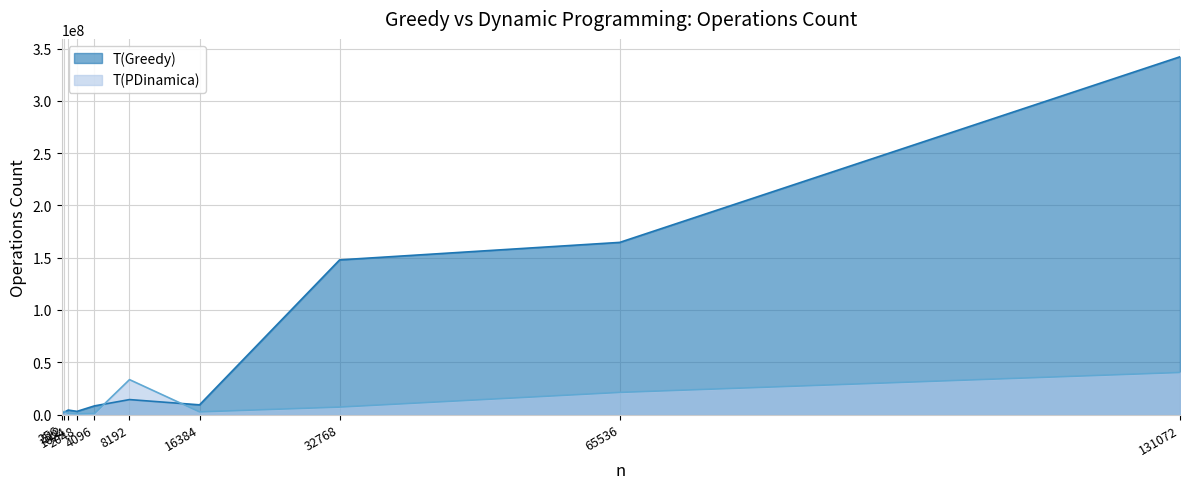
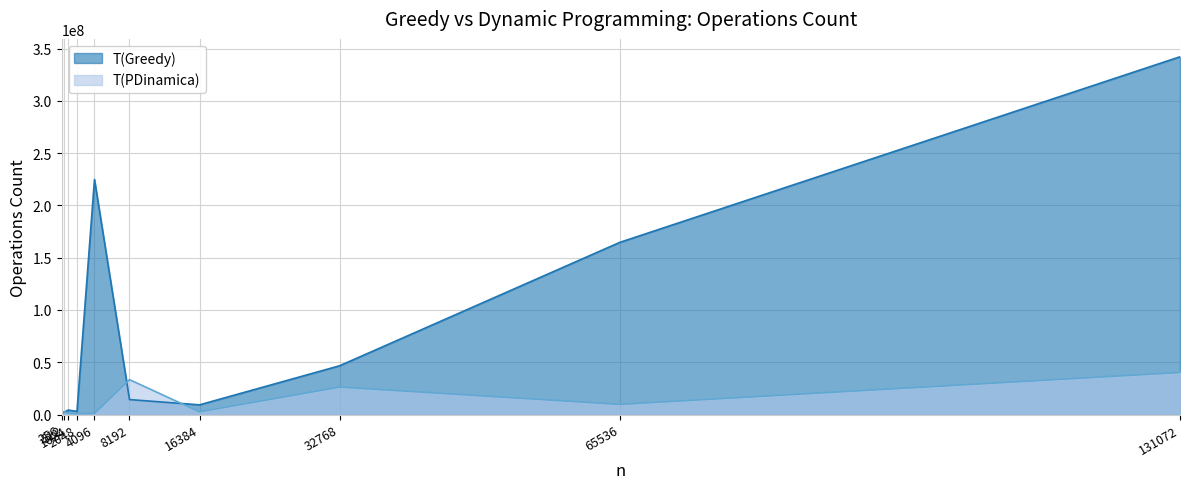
  {
    "T(Greedy)": {
      "1024": 4000000,
-     "4096": 8000000,
+     "4096": 225000000,
      "8192": 14000000,
      "16384": 9000000,
-     "32768": 148000000,
+     "32768": 47000000,
      "65536": 165000000,
      "131072": 342000000
    },
    "T(PDinamica)": {
      "1024": 1000000,
      "4096": 1000000,
      "8192": 33000000,
      "16384": 3000000,
-     "32768": 7000000,
-     "65536": 21000000,
+     "32768": 26000000,
+     "65536": 10000000,
      "131072": 40000000
    }
  }
